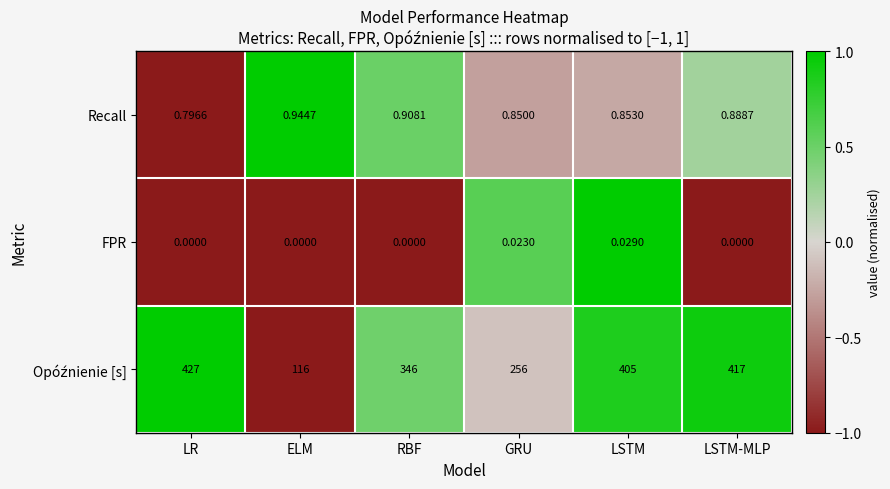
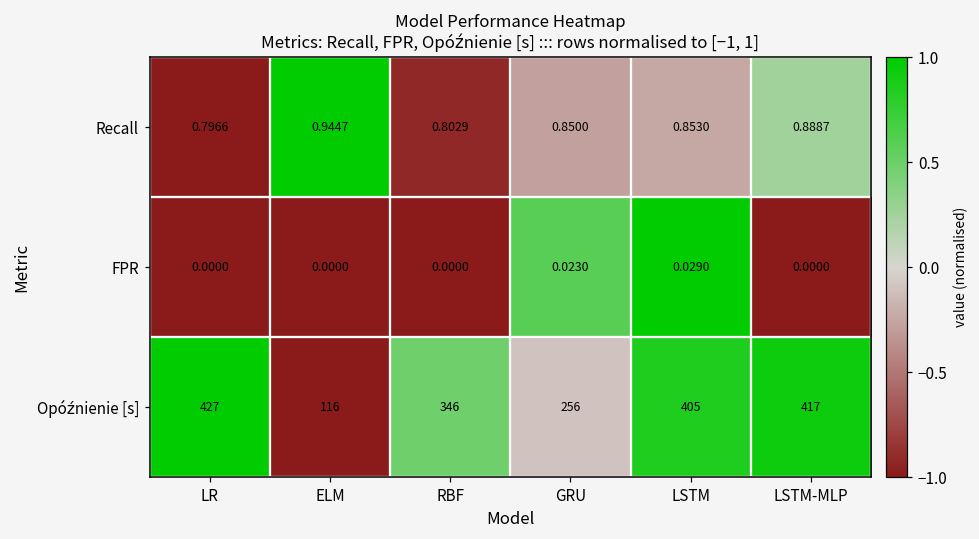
  {
    "Recall": {
      "LR": 0.7966,
      "ELM": 0.9447,
-     "RBF": 0.9081,
+     "RBF": 0.8029,
      "GRU": 0.8500,
      "LSTM": 0.8530,
      "LSTM-MLP": 0.8887
    },
    "FPR": {
      "LR": 0.0000,
      "ELM": 0.0000,
      "RBF": 0.0000,
      "GRU": 0.0230,
      "LSTM": 0.0290,
      "LSTM-MLP": 0.0000
    },
    "Opóźnienie [s]": {
      "LR": 427,
      "ELM": 116,
      "RBF": 346,
      "GRU": 256,
      "LSTM": 405,
      "LSTM-MLP": 417
    }
  }
